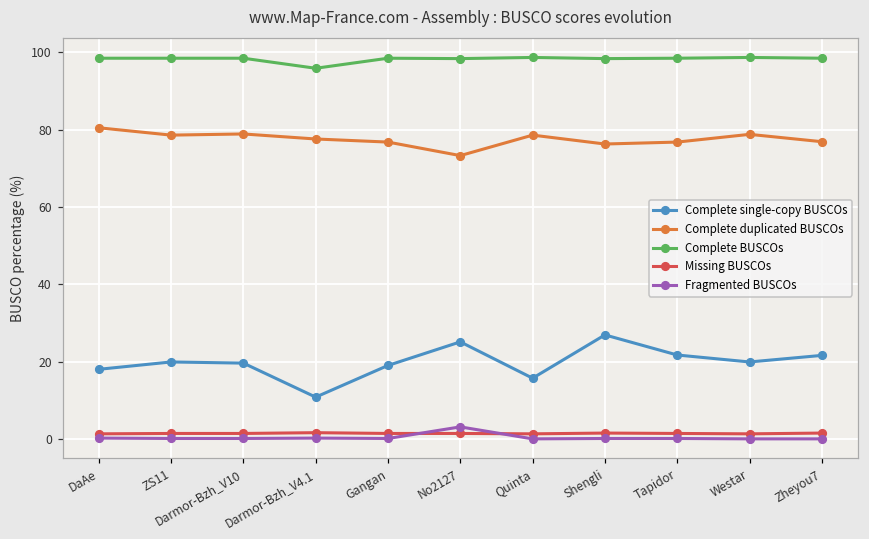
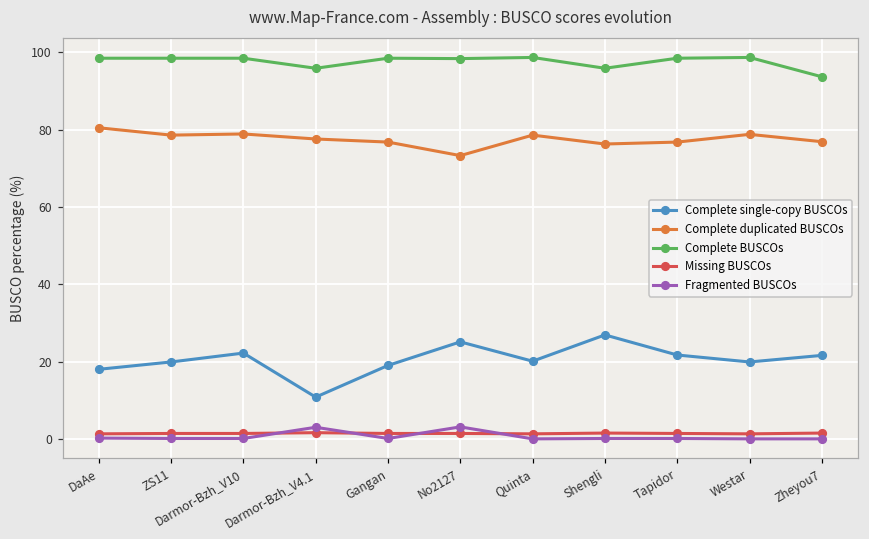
  {
    "Complete single-copy BUSCOs": {
      "DaAe": 18,
      "ZS11": 20,
-     "Darmor-Bzh_V10": 20,
+     "Darmor-Bzh_V10": 22,
      "Darmor-Bzh_V4.1": 11,
      "Gangan": 19,
      "No2127": 25,
-     "Quinta": 16,
+     "Quinta": 20,
      "Shengli": 27,
      "Tapidor": 22,
      "Westar": 20,
      "Zheyou7": 22
    },
    "Complete BUSCOs": {
      "DaAe": 99,
      "ZS11": 99,
      "Darmor-Bzh_V10": 99,
      "Darmor-Bzh_V4.1": 96,
      "Gangan": 99,
      "No2127": 98,
      "Quinta": 99,
-     "Shengli": 98,
+     "Shengli": 96,
      "Tapidor": 99,
      "Westar": 99,
-     "Zheyou7": 99
+     "Zheyou7": 94
    },
    "Fragmented BUSCOs": {
      "DaAe": 0,
      "ZS11": 0,
      "Darmor-Bzh_V10": 0,
-     "Darmor-Bzh_V4.1": 0,
+     "Darmor-Bzh_V4.1": 3,
      "Gangan": 0,
      "No2127": 3,
      "Quinta": 0,
      "Shengli": 0,
      "Tapidor": 0,
      "Westar": 0,
      "Zheyou7": 0
    }
  }
